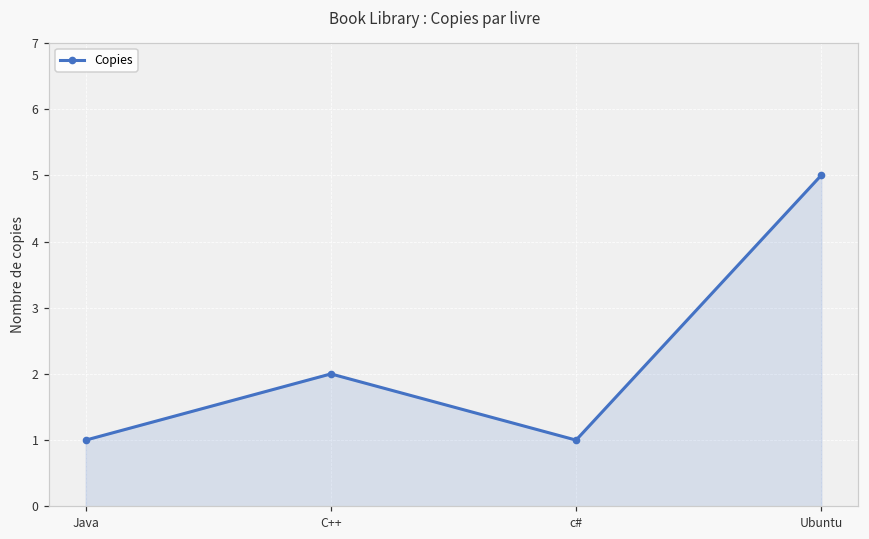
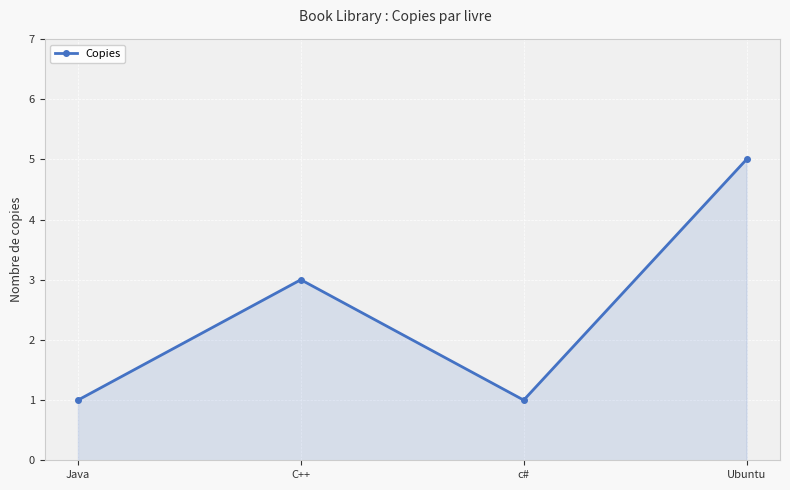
  {
    "Java": 1,
-   "C++": 2,
+   "C++": 3,
    "c#": 1,
    "Ubuntu": 5
  }
